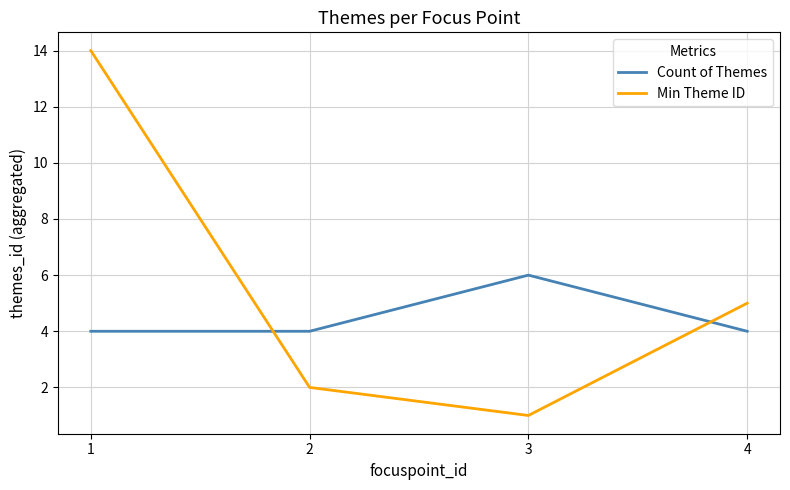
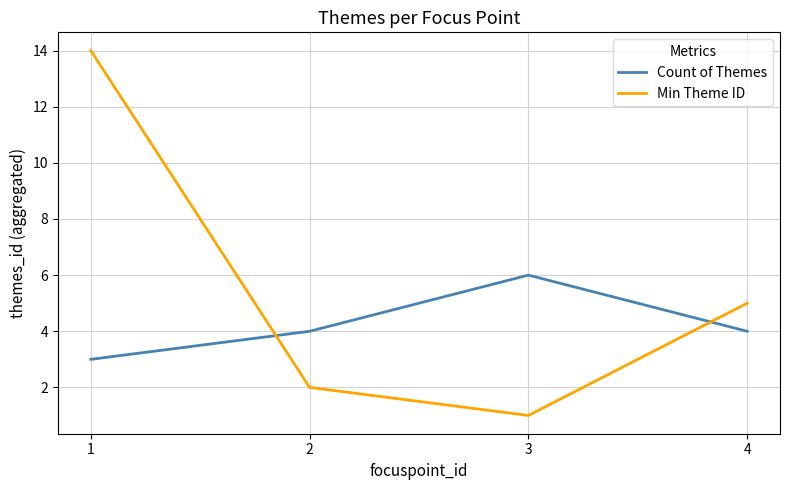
  {
    "Count of Themes": {
-     "1": 4,
+     "1": 3,
      "2": 4,
      "3": 6,
      "4": 4
    },
    "Min Theme ID": {
      "1": 14,
      "2": 2,
      "3": 1,
      "4": 5
    }
  }
